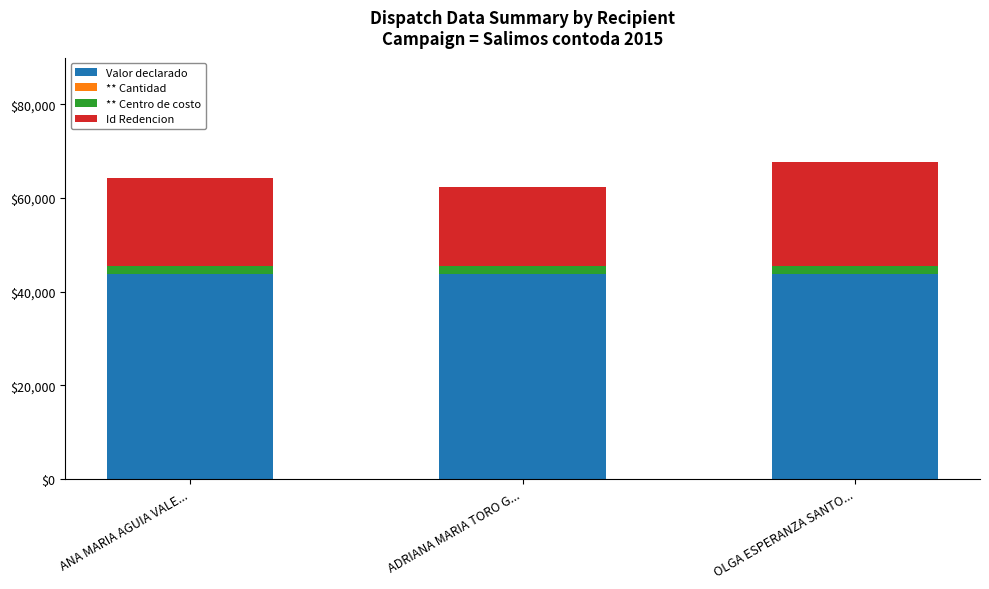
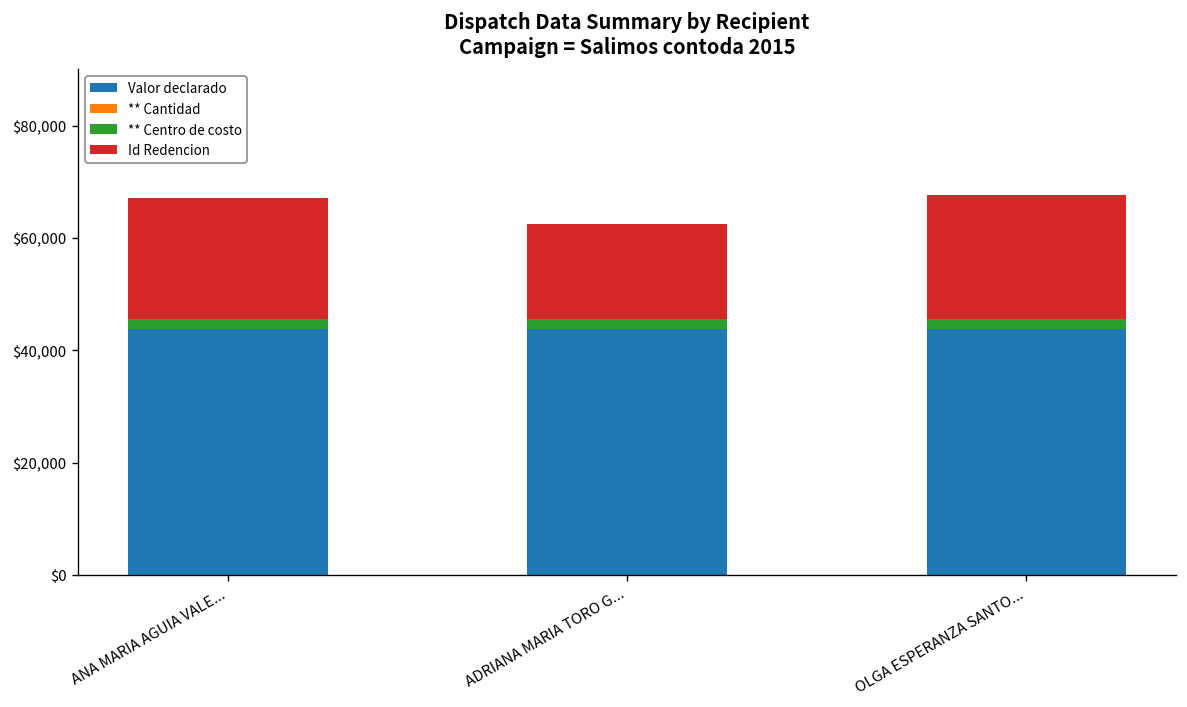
  {
    "** Cantidad": {
      "ANA MARIA AGUIA VALE...": "$44,000",
      "ADRIANA MARIA TORO G...": "$44,000",
      "OLGA ESPERANZA SANTO...": "$44,000"
    },
    "** Centro de costo": {
      "ANA MARIA AGUIA VALE...": "$2,000",
      "ADRIANA MARIA TORO G...": "$2,000",
      "OLGA ESPERANZA SANTO...": "$2,000"
    },
    "Id Redencion": {
-     "ANA MARIA AGUIA VALE...": "$19,000",
+     "ANA MARIA AGUIA VALE...": "$22,000",
      "ADRIANA MARIA TORO G...": "$17,000",
      "OLGA ESPERANZA SANTO...": "$22,000"
    }
  }
